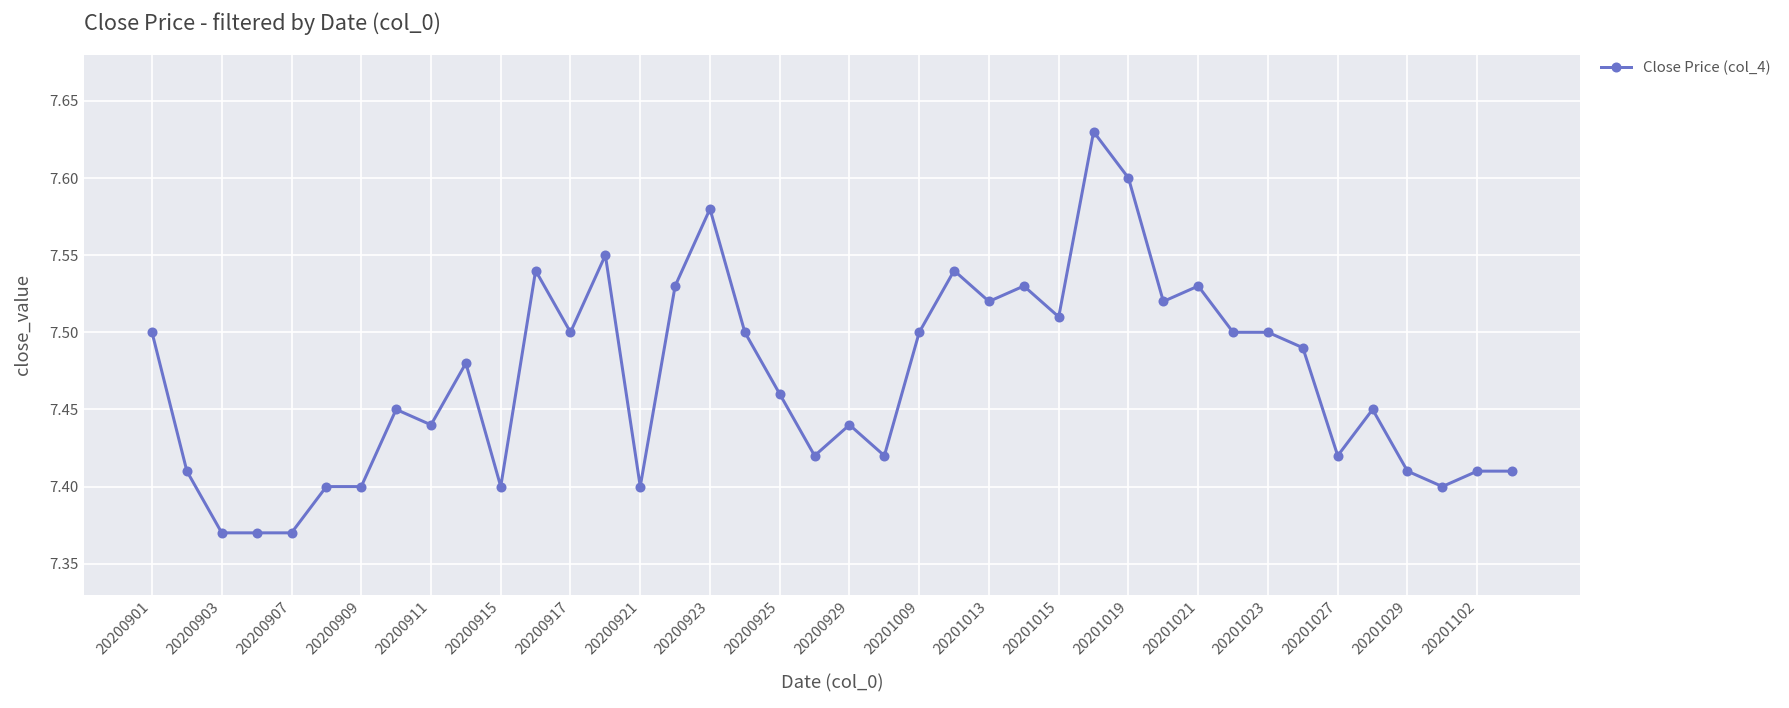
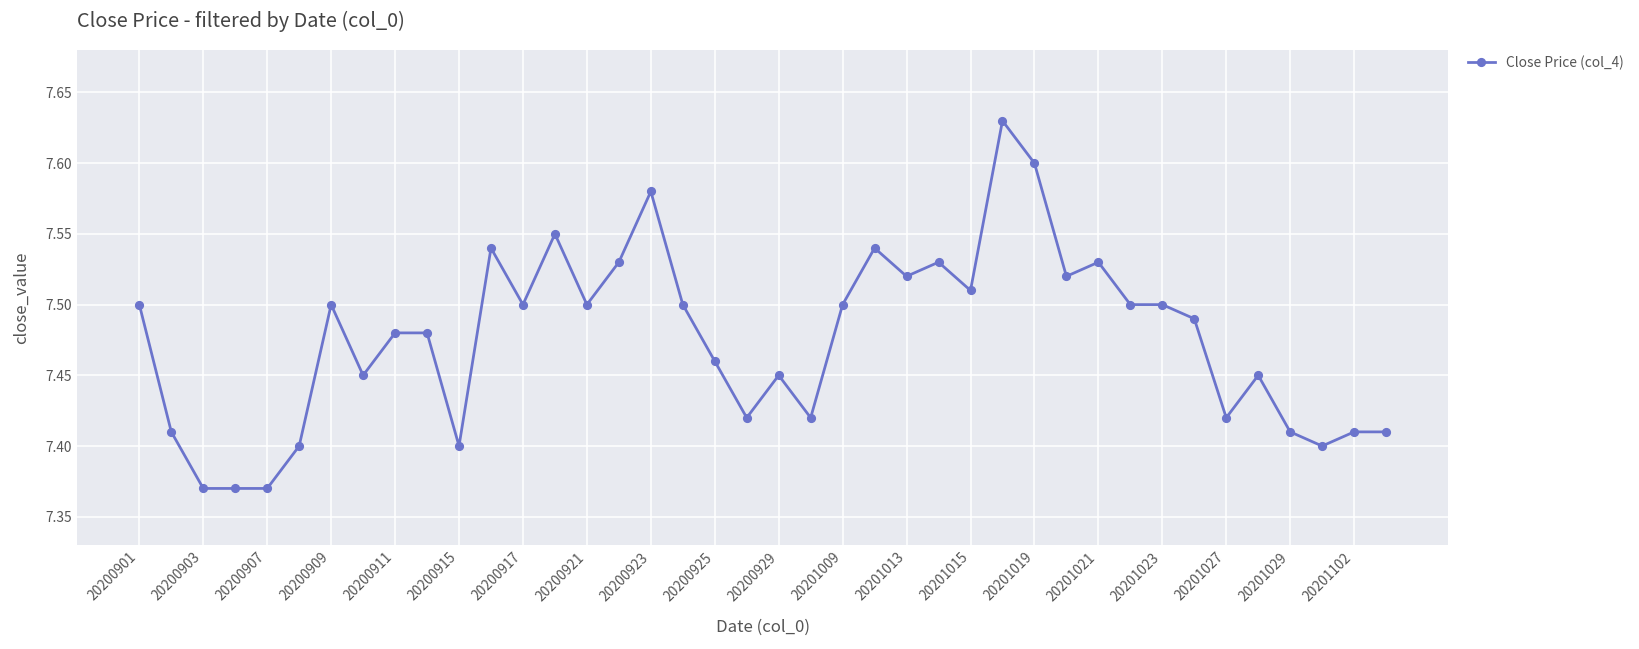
  {
    "20200901": 7.50,
    "20200903": 7.37,
    "20200907": 7.37,
-   "20200909": 7.4,
-   "20200911": 7.44,
+   "20200909": 7.5,
+   "20200911": 7.48,
    "20200915": 7.40,
    "20200917": 7.50,
-   "20200921": 7.4,
+   "20200921": 7.5,
    "20200923": 7.58,
    "20200925": 7.46,
-   "20200929": 7.44,
+   "20200929": 7.45,
    "20201009": 7.50,
    "20201013": 7.52,
    "20201015": 7.51,
    "20201019": 7.60,
    "20201021": 7.53,
    "20201023": 7.50,
    "20201027": 7.42,
    "20201029": 7.41,
    "20201102": 7.41
  }
